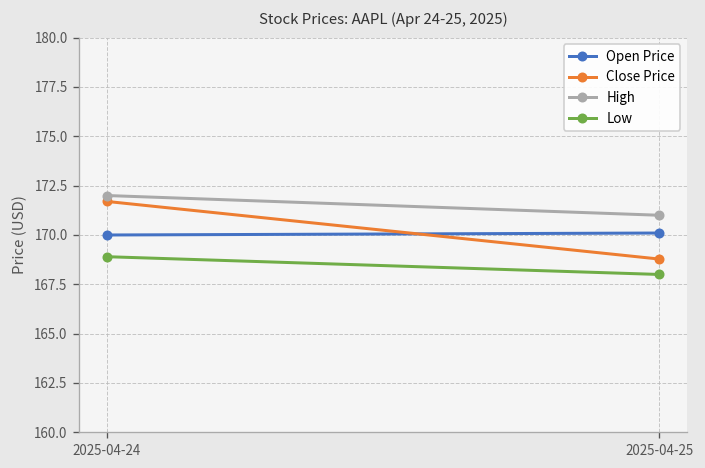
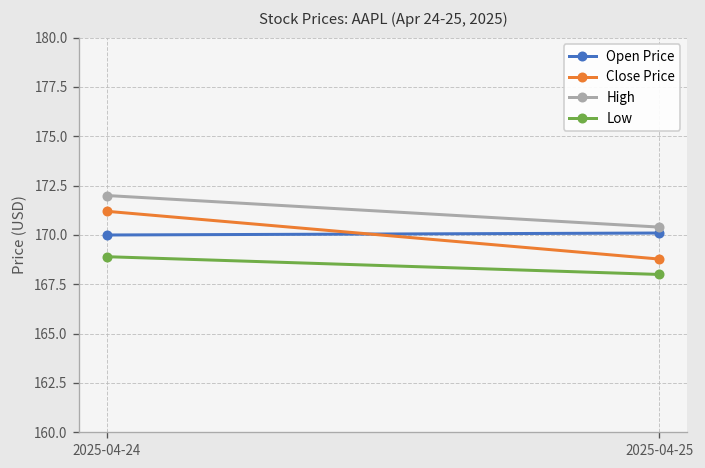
  {
    "Open Price": {
      "2025-04-24": 170.0,
      "2025-04-25": 170.1
    },
    "Close Price": {
-     "2025-04-24": 171.7,
+     "2025-04-24": 171.2,
      "2025-04-25": 168.8
    },
    "High": {
      "2025-04-24": 172.0,
-     "2025-04-25": 171.0
+     "2025-04-25": 170.4
    },
    "Low": {
      "2025-04-24": 168.9,
      "2025-04-25": 168.0
    }
  }
